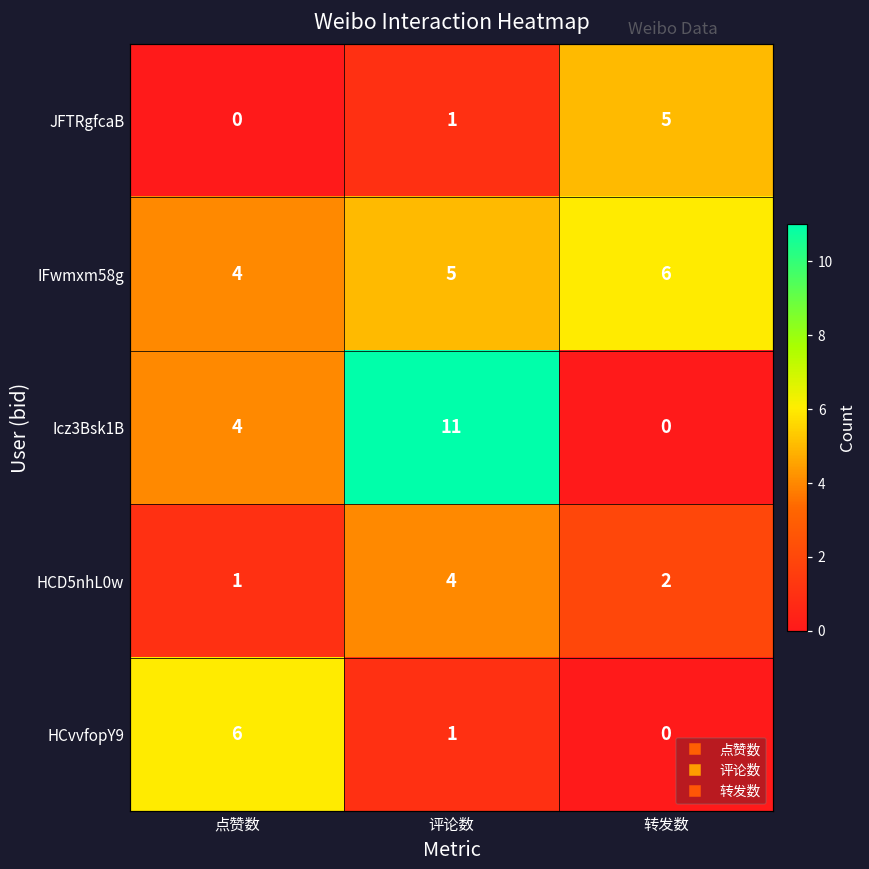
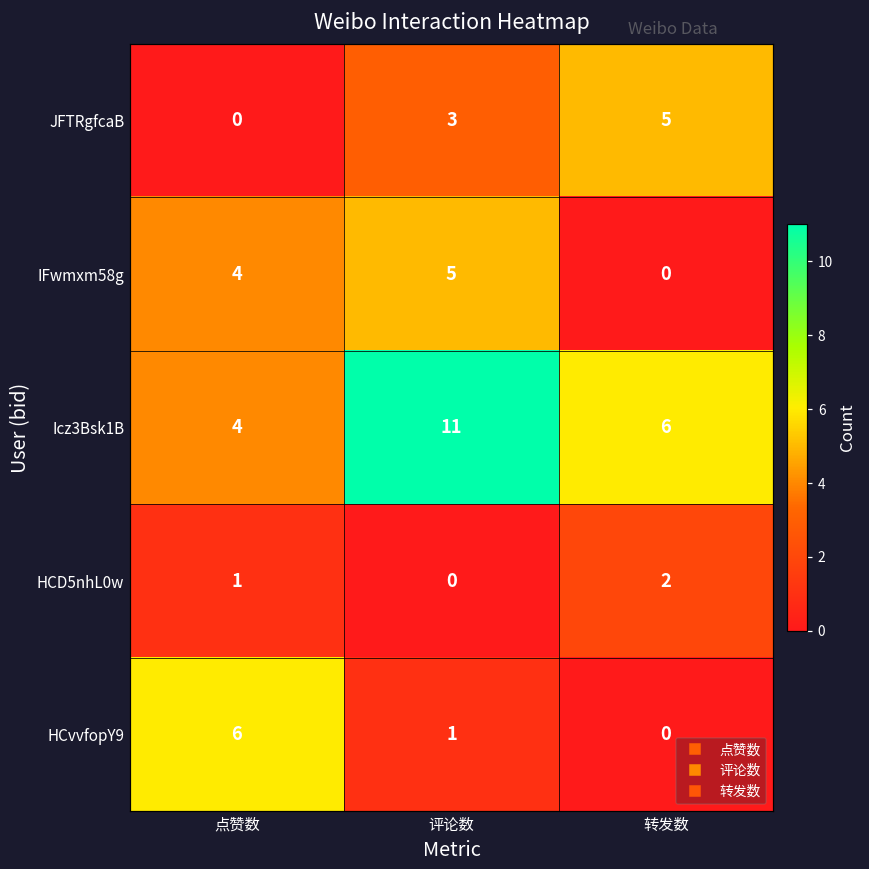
  {
    "JFTRgfcaB": {
      "点赞数": 0,
-     "评论数": 1,
+     "评论数": 3,
      "转发数": 5
    },
    "IFwmxm58g": {
      "点赞数": 4,
      "评论数": 5,
-     "转发数": 6
+     "转发数": 0
    },
    "Icz3Bsk1B": {
      "点赞数": 4,
      "评论数": 11,
-     "转发数": 0
+     "转发数": 6
    },
    "HCD5nhL0w": {
      "点赞数": 1,
-     "评论数": 4,
+     "评论数": 0,
      "转发数": 2
    },
    "HCvvfopY9": {
      "点赞数": 6,
      "评论数": 1,
      "转发数": 0
    }
  }
